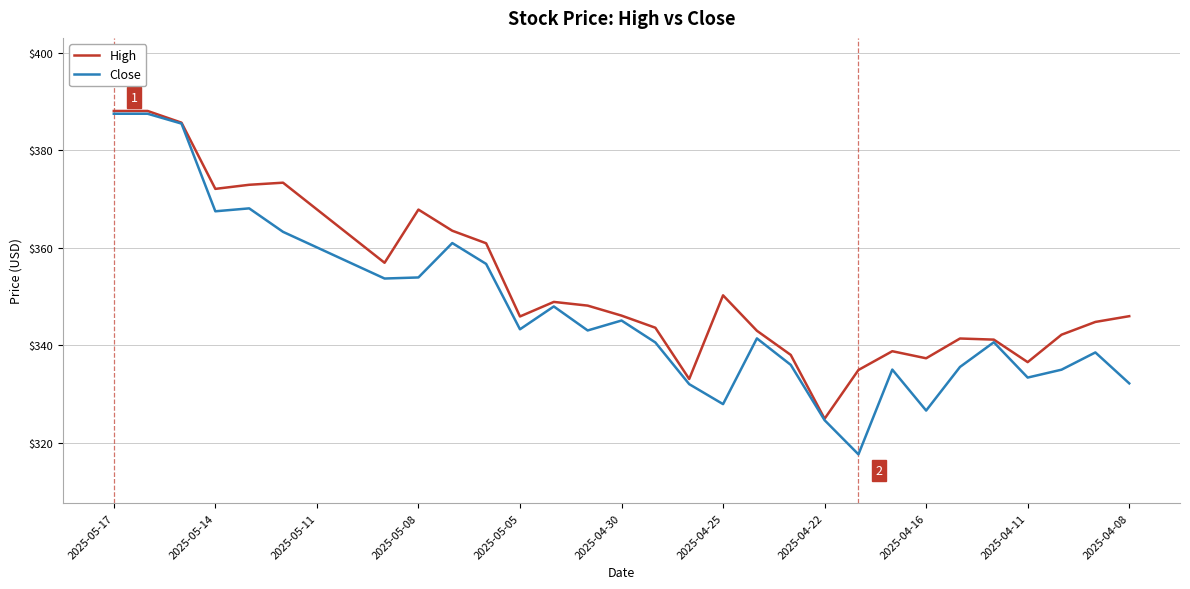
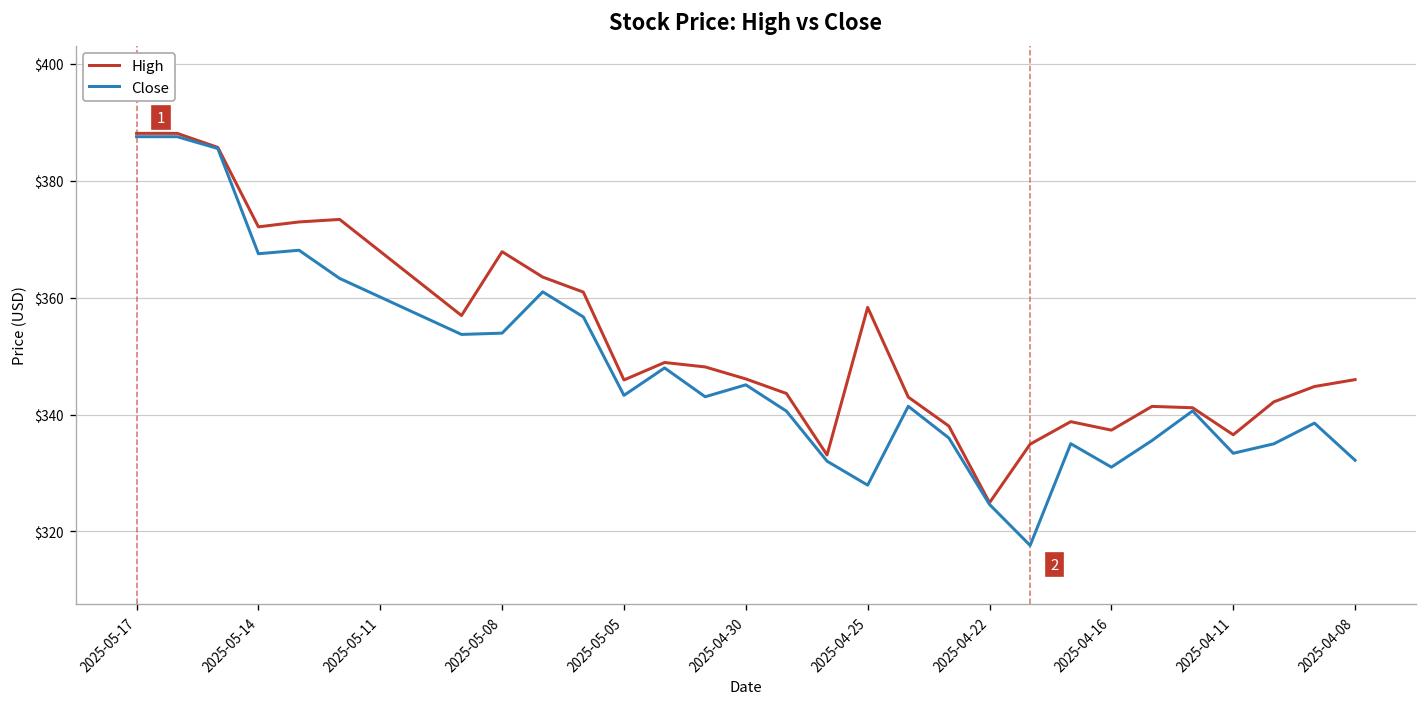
  {
    "High": {
      "2025-05-17": "$388",
      "2025-05-14": "$372",
      "2025-05-11": "$368",
      "2025-05-08": "$368",
      "2025-05-05": "$346",
      "2025-04-30": "$346",
-     "2025-04-25": "$350",
+     "2025-04-25": "$358",
      "2025-04-16": "$337",
      "2025-04-11": "$337",
      "2025-04-08": "$346"
    },
    "Close": {
      "2025-05-17": "$388",
      "2025-05-14": "$368",
      "2025-05-11": "$360",
      "2025-05-08": "$354",
      "2025-05-05": "$343",
      "2025-04-30": "$345",
      "2025-04-25": "$328",
-     "2025-04-16": "$327",
+     "2025-04-16": "$331",
      "2025-04-11": "$333",
      "2025-04-08": "$332"
    }
  }
